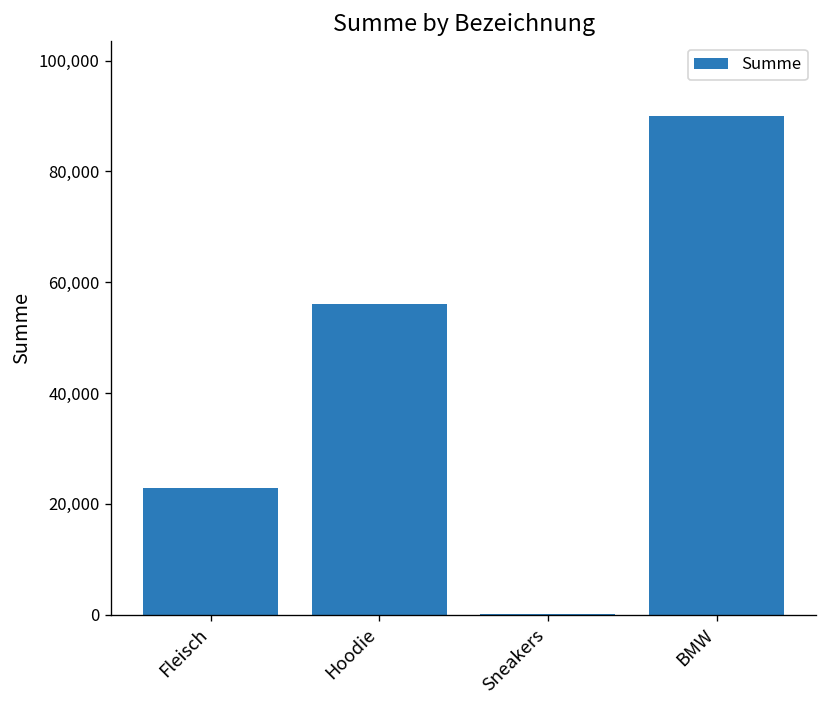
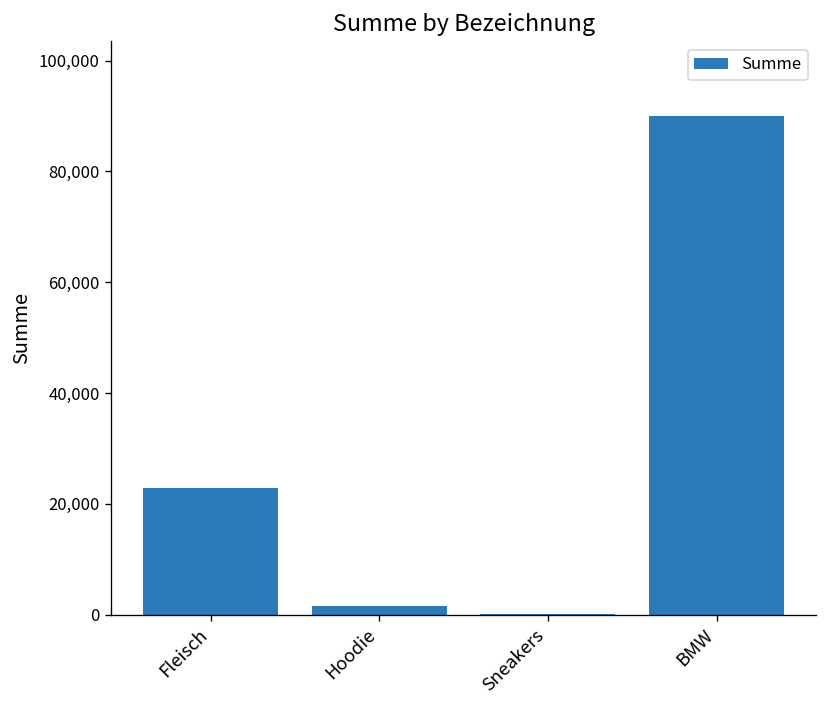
  {
    "Fleisch": "23,000",
-   "Hoodie": "56,000",
+   "Hoodie": "2,000",
    "BMW": "90,000"
  }
